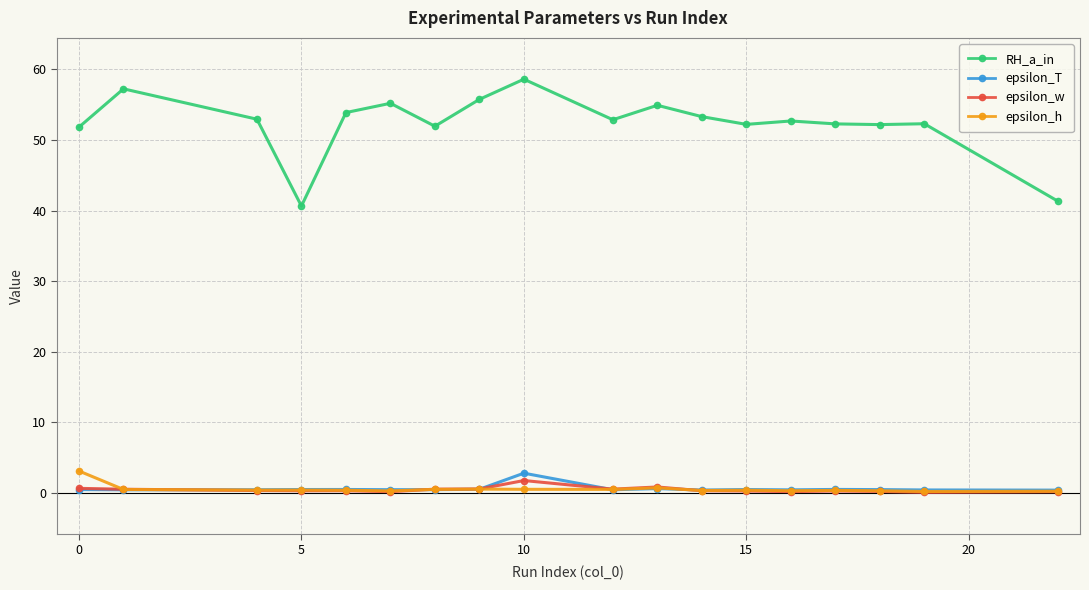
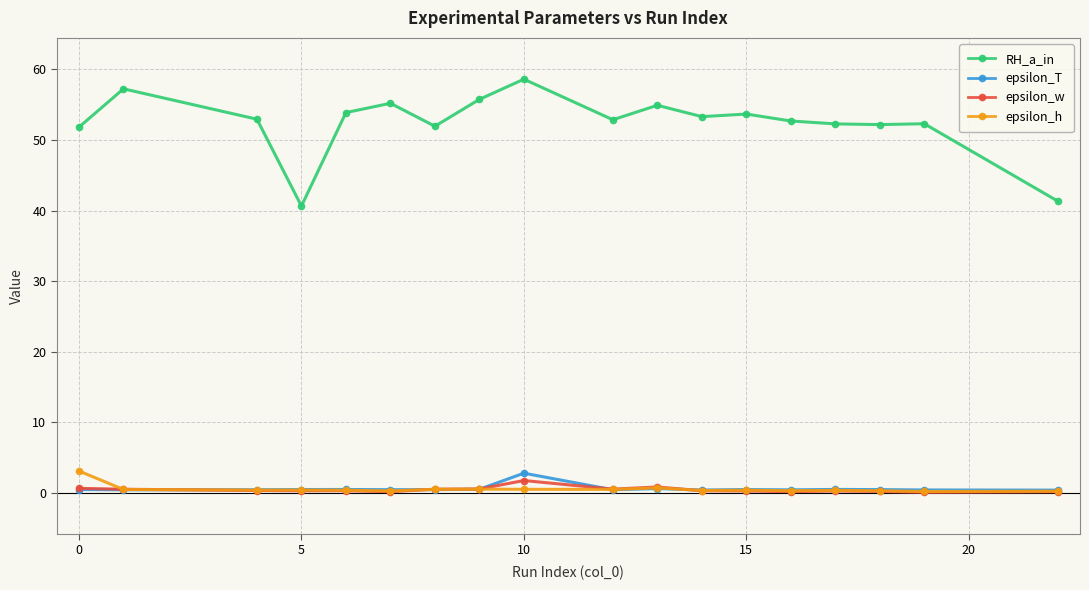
  {
    "RH_a_in": {
      "0": 52,
      "5": 41,
      "10": 59,
-     "15": 52
+     "15": 54
    },
    "epsilon_T": {
      "10": 3
    },
    "epsilon_w": {
      "10": 2
    },
    "epsilon_h": {
      "0": 3,
      "10": 1
    }
  }
